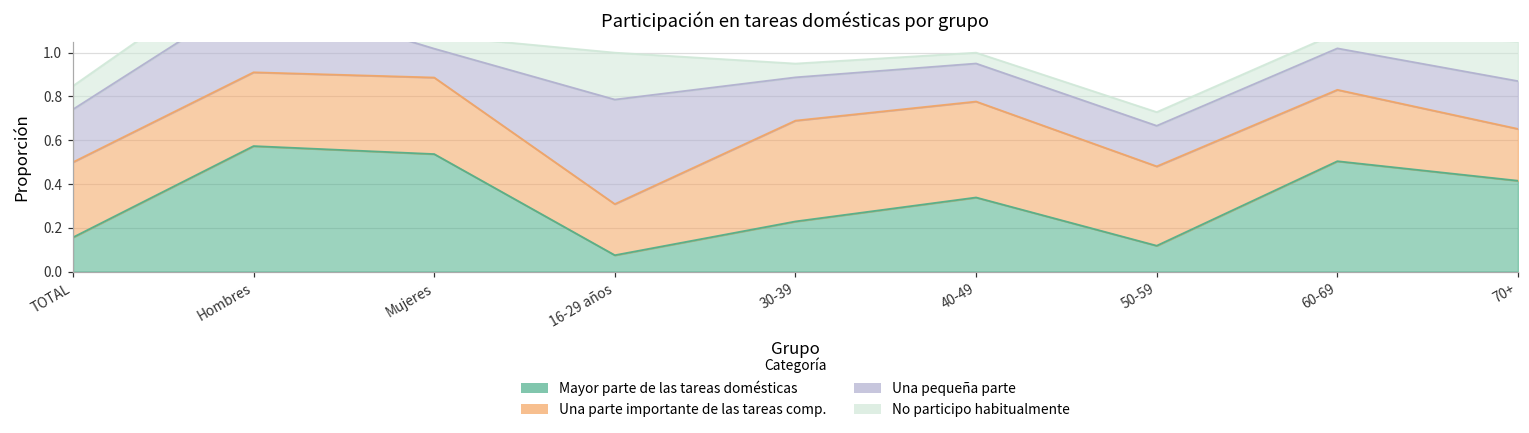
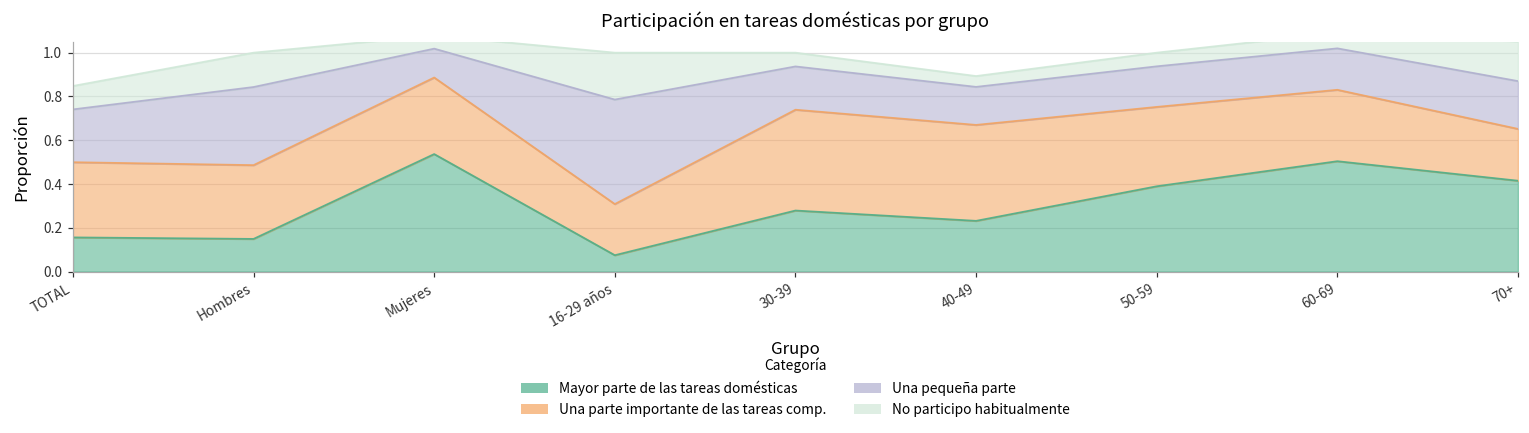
  {
    "Mayor parte de las tareas domésticas": {
      "TOTAL": 0.16,
-     "Hombres": 0.57,
+     "Hombres": 0.15,
      "Mujeres": 0.54,
      "16-29 años": 0.07,
-     "30-39": 0.23,
-     "40-49": 0.34,
-     "50-59": 0.12,
+     "30-39": 0.28,
+     "40-49": 0.23,
+     "50-59": 0.39,
      "60-69": 0.50,
      "70+": 0.42
    },
    "Una parte importante de las tareas comp.": {
      "TOTAL": 0.34,
      "Hombres": 0.34,
      "Mujeres": 0.35,
      "16-29 años": 0.23,
      "30-39": 0.46,
      "40-49": 0.44,
      "50-59": 0.36,
      "60-69": 0.33,
      "70+": 0.24
    }
  }
